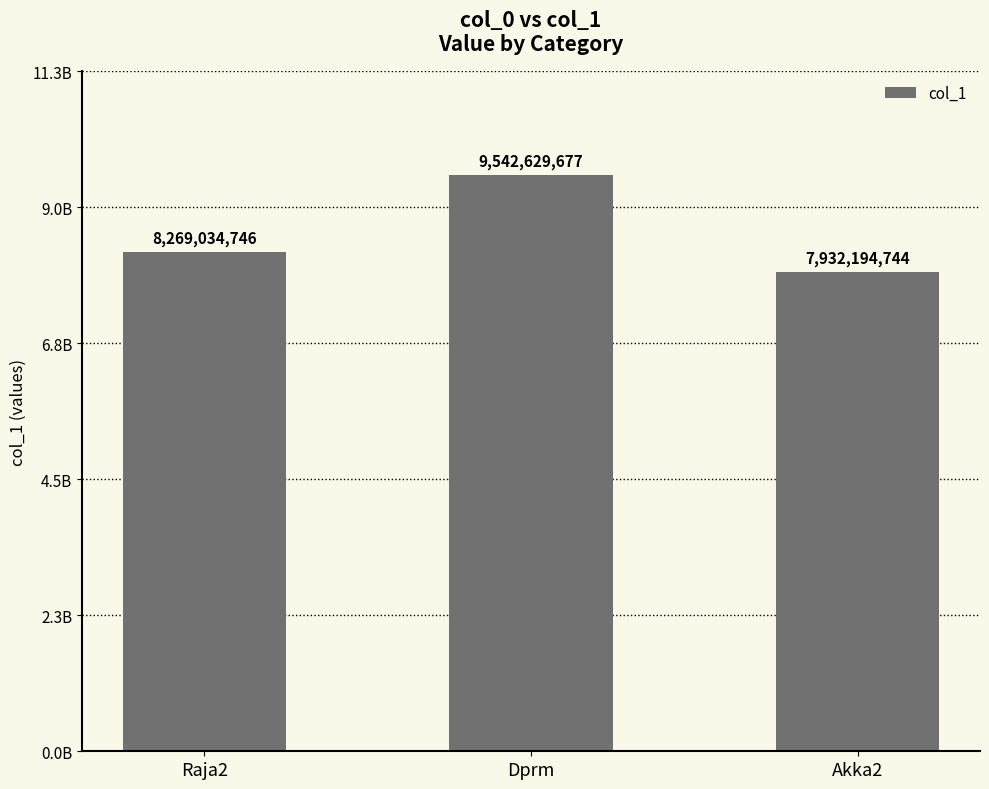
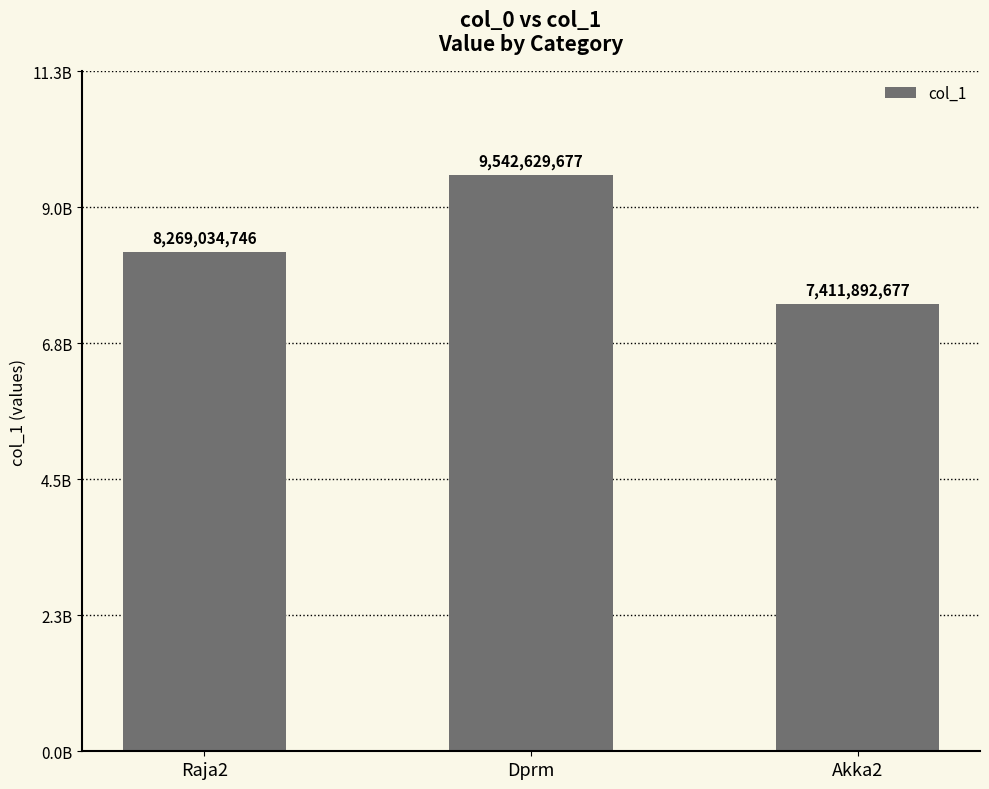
  {
    "Raja2": "8,269,034,746",
    "Dprm": "9,542,629,677",
-   "Akka2": "7,932,194,744"
+   "Akka2": "7,411,892,677"
  }
